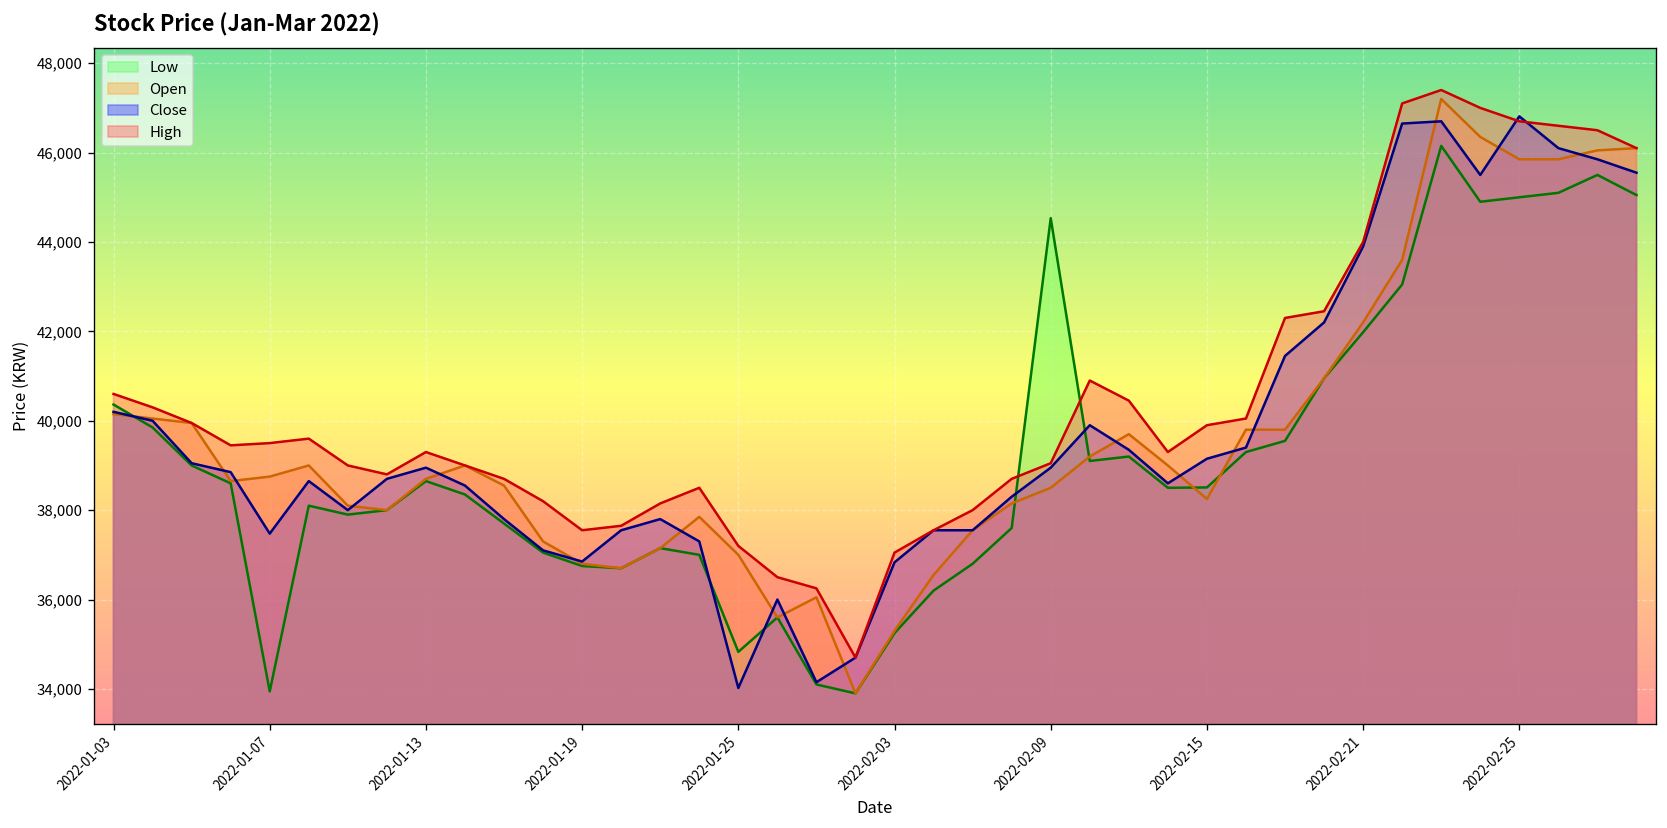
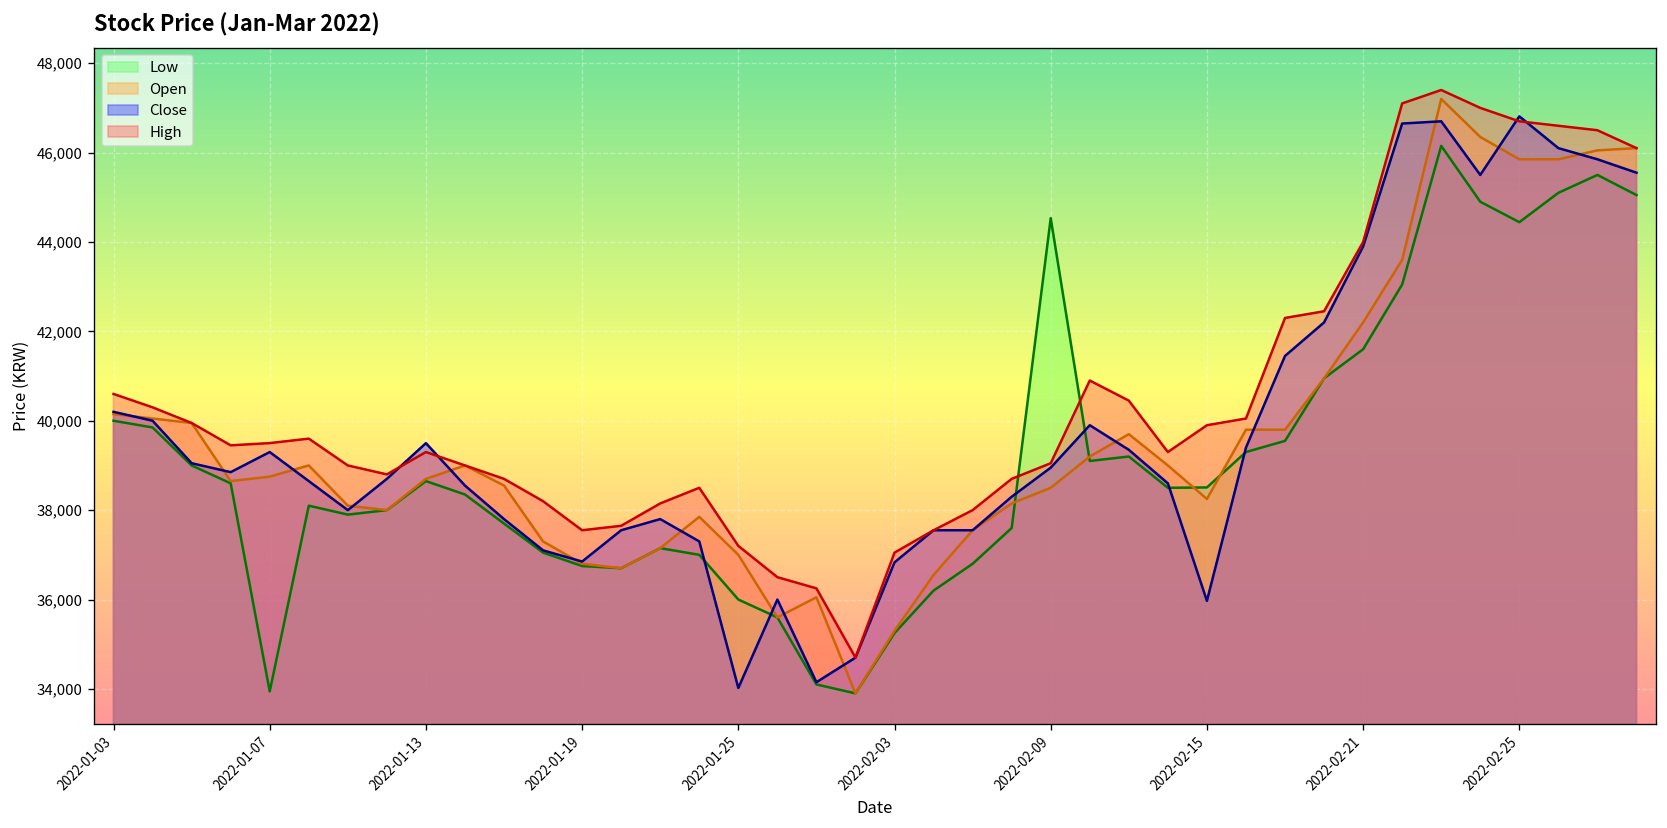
  {
    "Low": {
-     "2022-01-03": "40,400",
+     "2022-01-03": "40,000",
      "2022-01-07": "33,900",
-     "2022-01-25": "34,800",
+     "2022-01-25": "36,000",
      "2022-02-09": "44,500",
      "2022-02-15": "38,500",
-     "2022-02-21": "42,000",
-     "2022-02-25": "45,000"
+     "2022-02-21": "41,600",
+     "2022-02-25": "44,400"
    },
    "Close": {
-     "2022-01-07": "37,500",
-     "2022-01-13": "39,000",
+     "2022-01-07": "39,300",
+     "2022-01-13": "39,500",
      "2022-01-25": "34,000",
      "2022-02-03": "36,800",
      "2022-02-09": "39,000",
-     "2022-02-15": "39,200",
+     "2022-02-15": "36,000",
      "2022-02-21": "43,900",
      "2022-02-25": "46,800"
    }
  }
